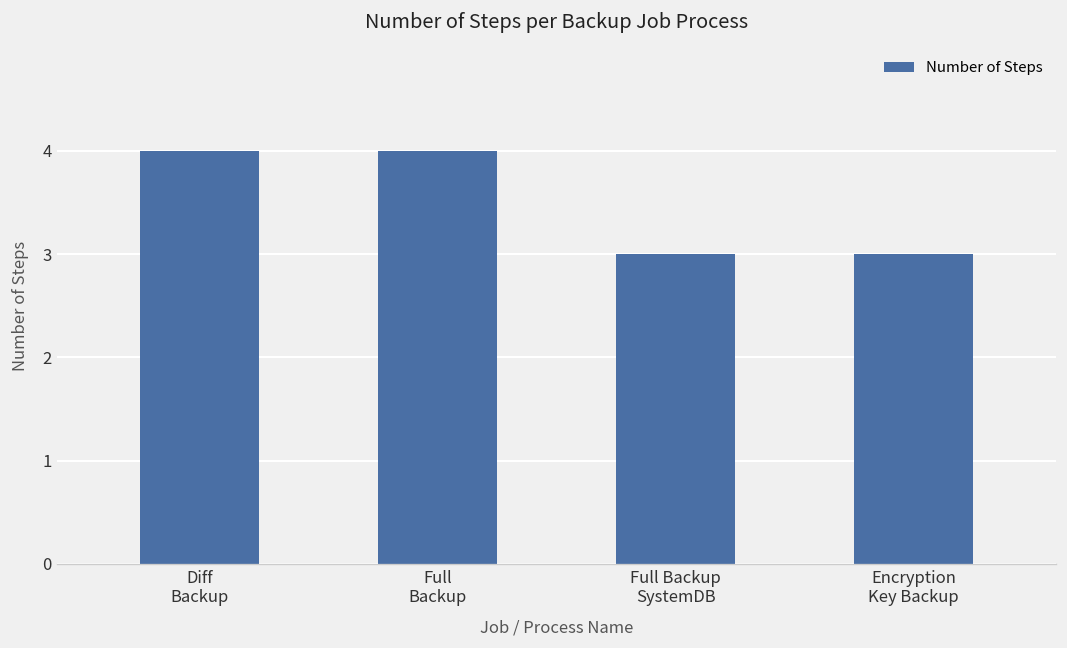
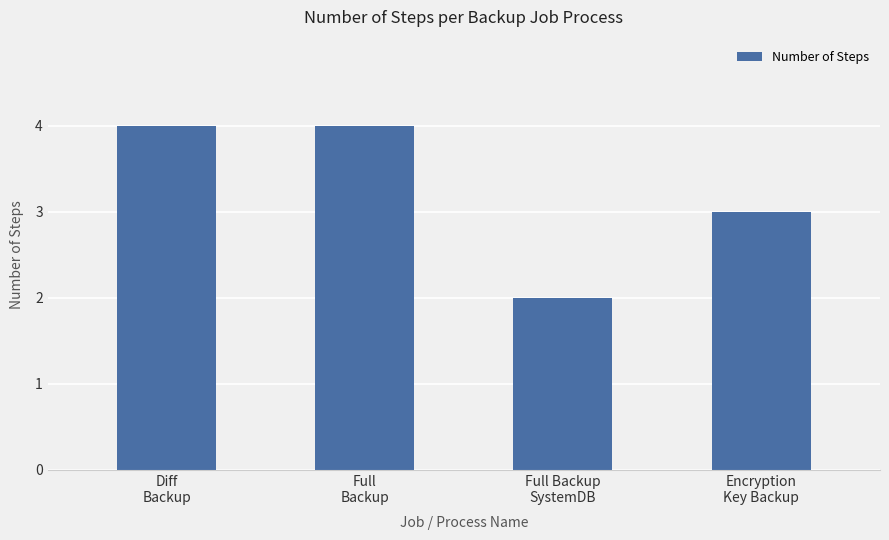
  {
    "Diff Backup": 4,
    "Full Backup": 4,
-   "Full Backup SystemDB": 3,
+   "Full Backup SystemDB": 2,
    "Encryption Key Backup": 3
  }
